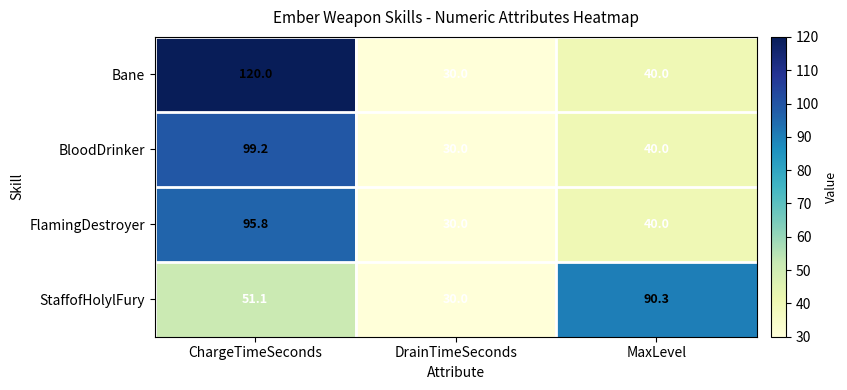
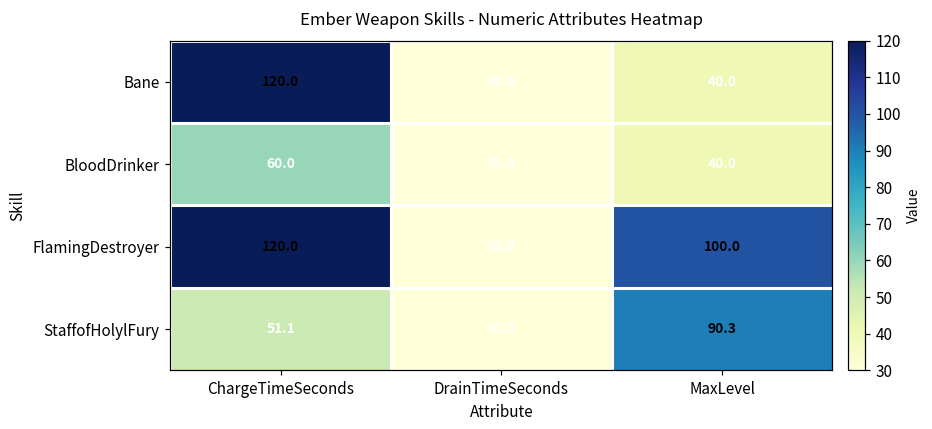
  {
    "Bane": {
      "ChargeTimeSeconds": 120.0,
      "MaxLevel": 40.0
    },
    "BloodDrinker": {
-     "ChargeTimeSeconds": 99.2,
+     "ChargeTimeSeconds": 60.0,
      "MaxLevel": 40.0
    },
    "FlamingDestroyer": {
-     "ChargeTimeSeconds": 95.8,
-     "MaxLevel": 40.0
+     "ChargeTimeSeconds": 120.0,
+     "MaxLevel": 100.0
    },
    "StaffofHolylFury": {
      "ChargeTimeSeconds": 51.1,
      "MaxLevel": 90.3
    }
  }
